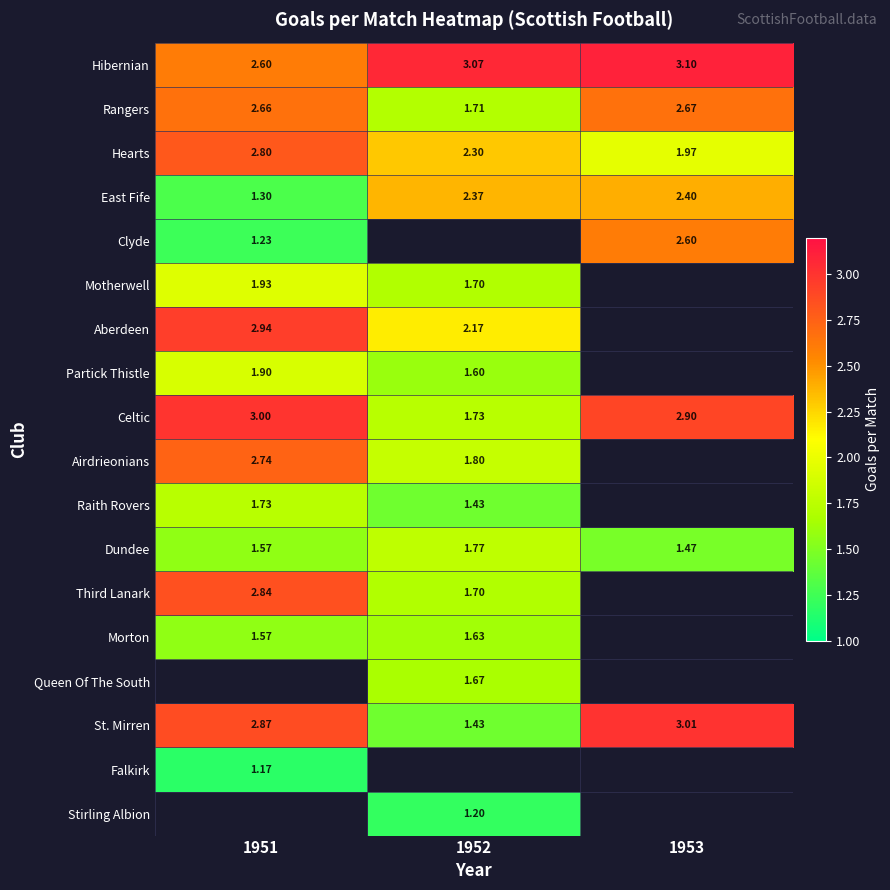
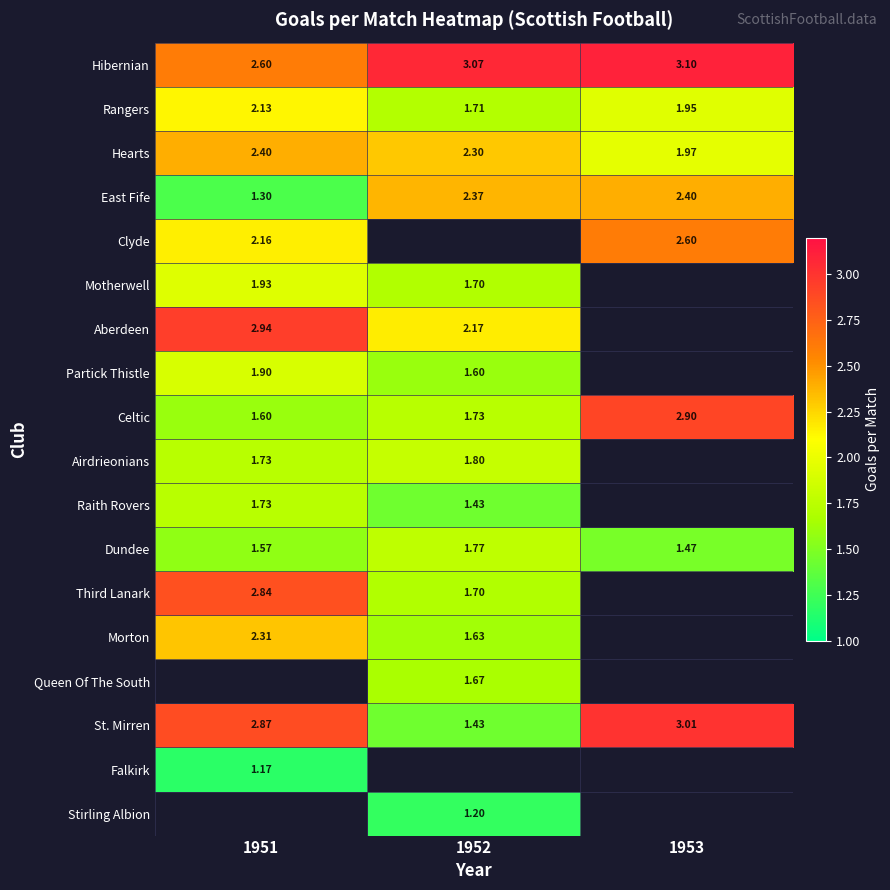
  {
    "Hibernian": {
      "1951": 2.60,
      "1952": 3.07,
      "1953": 3.10
    },
    "Rangers": {
-     "1951": 2.66,
+     "1951": 2.13,
      "1952": 1.71,
-     "1953": 2.67
+     "1953": 1.95
    },
    "Hearts": {
-     "1951": 2.80,
+     "1951": 2.40,
      "1952": 2.30,
      "1953": 1.97
    },
    "East Fife": {
      "1951": 1.30,
      "1952": 2.37,
      "1953": 2.40
    },
    "Clyde": {
-     "1951": 1.23,
+     "1951": 2.16,
      "1953": 2.60
    },
    "Motherwell": {
      "1951": 1.93,
      "1952": 1.70
    },
    "Aberdeen": {
      "1951": 2.94,
      "1952": 2.17
    },
    "Partick Thistle": {
      "1951": 1.90,
      "1952": 1.60
    },
    "Celtic": {
-     "1951": 3.00,
+     "1951": 1.60,
      "1952": 1.73,
      "1953": 2.90
    },
    "Airdrieonians": {
-     "1951": 2.74,
+     "1951": 1.73,
      "1952": 1.80
    },
    "Raith Rovers": {
      "1951": 1.73,
      "1952": 1.43
    },
    "Dundee": {
      "1951": 1.57,
      "1952": 1.77,
      "1953": 1.47
    },
    "Third Lanark": {
      "1951": 2.84,
      "1952": 1.70
    },
    "Morton": {
-     "1951": 1.57,
+     "1951": 2.31,
      "1952": 1.63
    },
    "Queen Of The South": {
      "1952": 1.67
    },
    "St. Mirren": {
      "1951": 2.87,
      "1952": 1.43,
      "1953": 3.01
    },
    "Falkirk": {
      "1951": 1.17
    },
    "Stirling Albion": {
      "1952": 1.20
    }
  }
